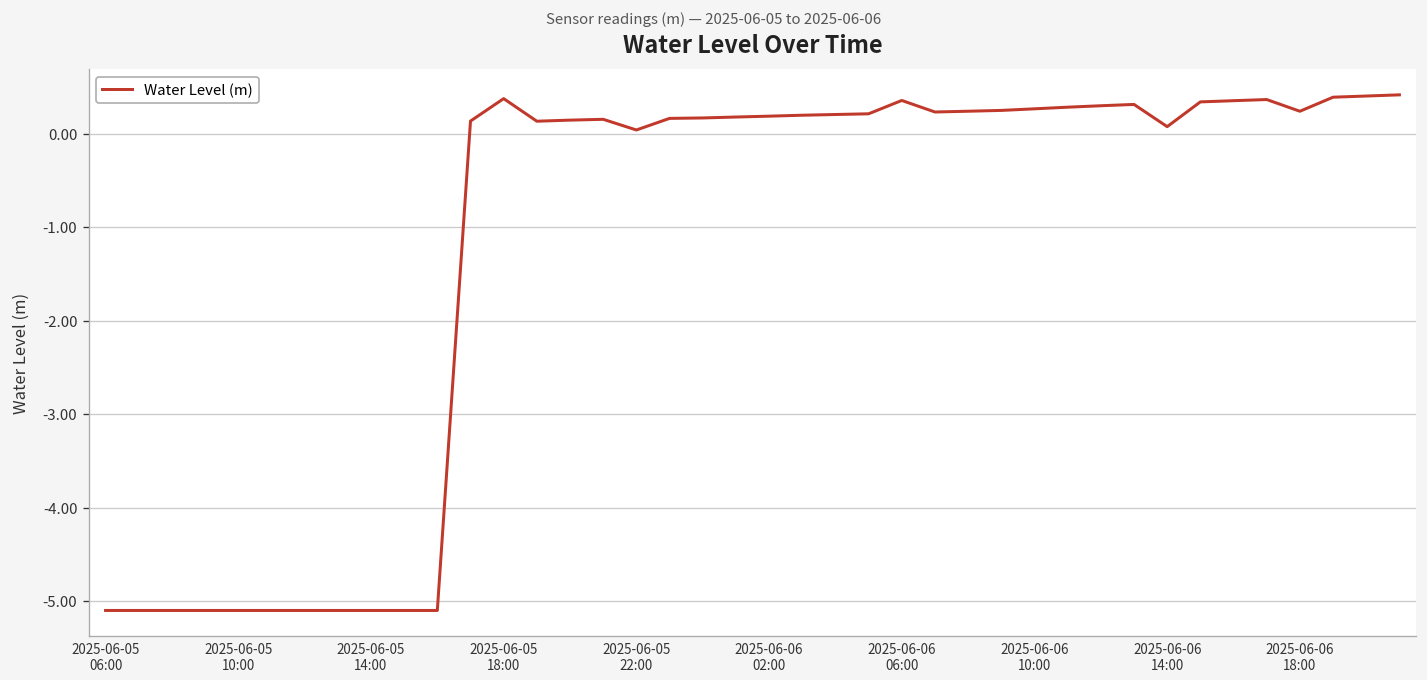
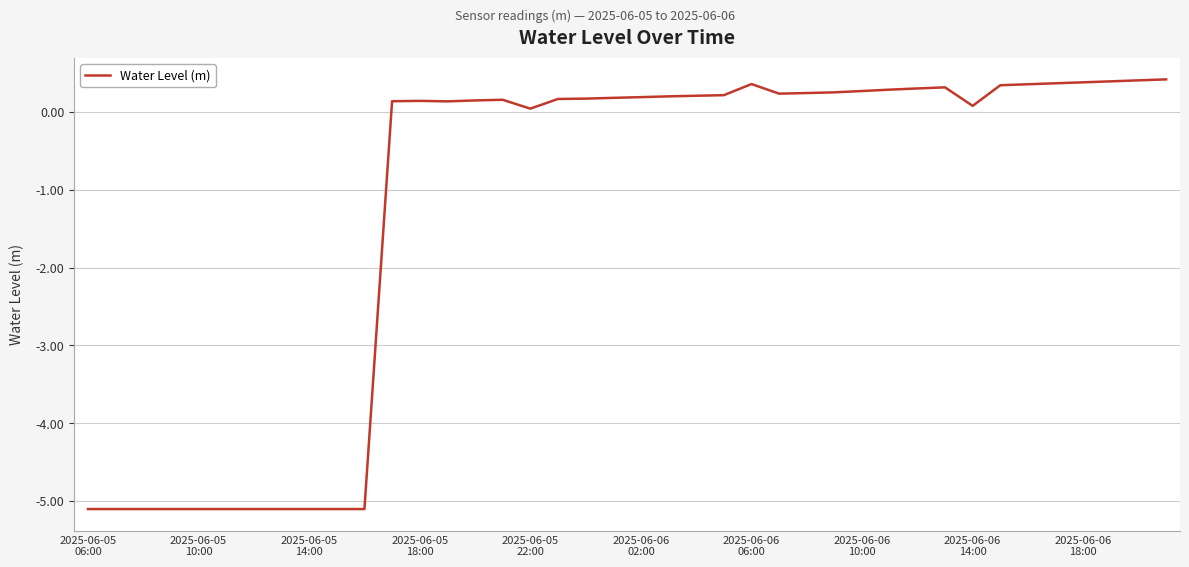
  {
    "2025-06-05 06:00": -5.1,
    "2025-06-05 10:00": -5.1,
    "2025-06-05 14:00": -5.1,
-   "2025-06-05 18:00": 0.4,
+   "2025-06-05 18:00": 0.1,
    "2025-06-05 22:00": 0.0,
    "2025-06-06 02:00": 0.2,
    "2025-06-06 06:00": 0.4,
    "2025-06-06 10:00": 0.3,
    "2025-06-06 14:00": 0.1,
-   "2025-06-06 18:00": 0.2
+   "2025-06-06 18:00": 0.4
  }
